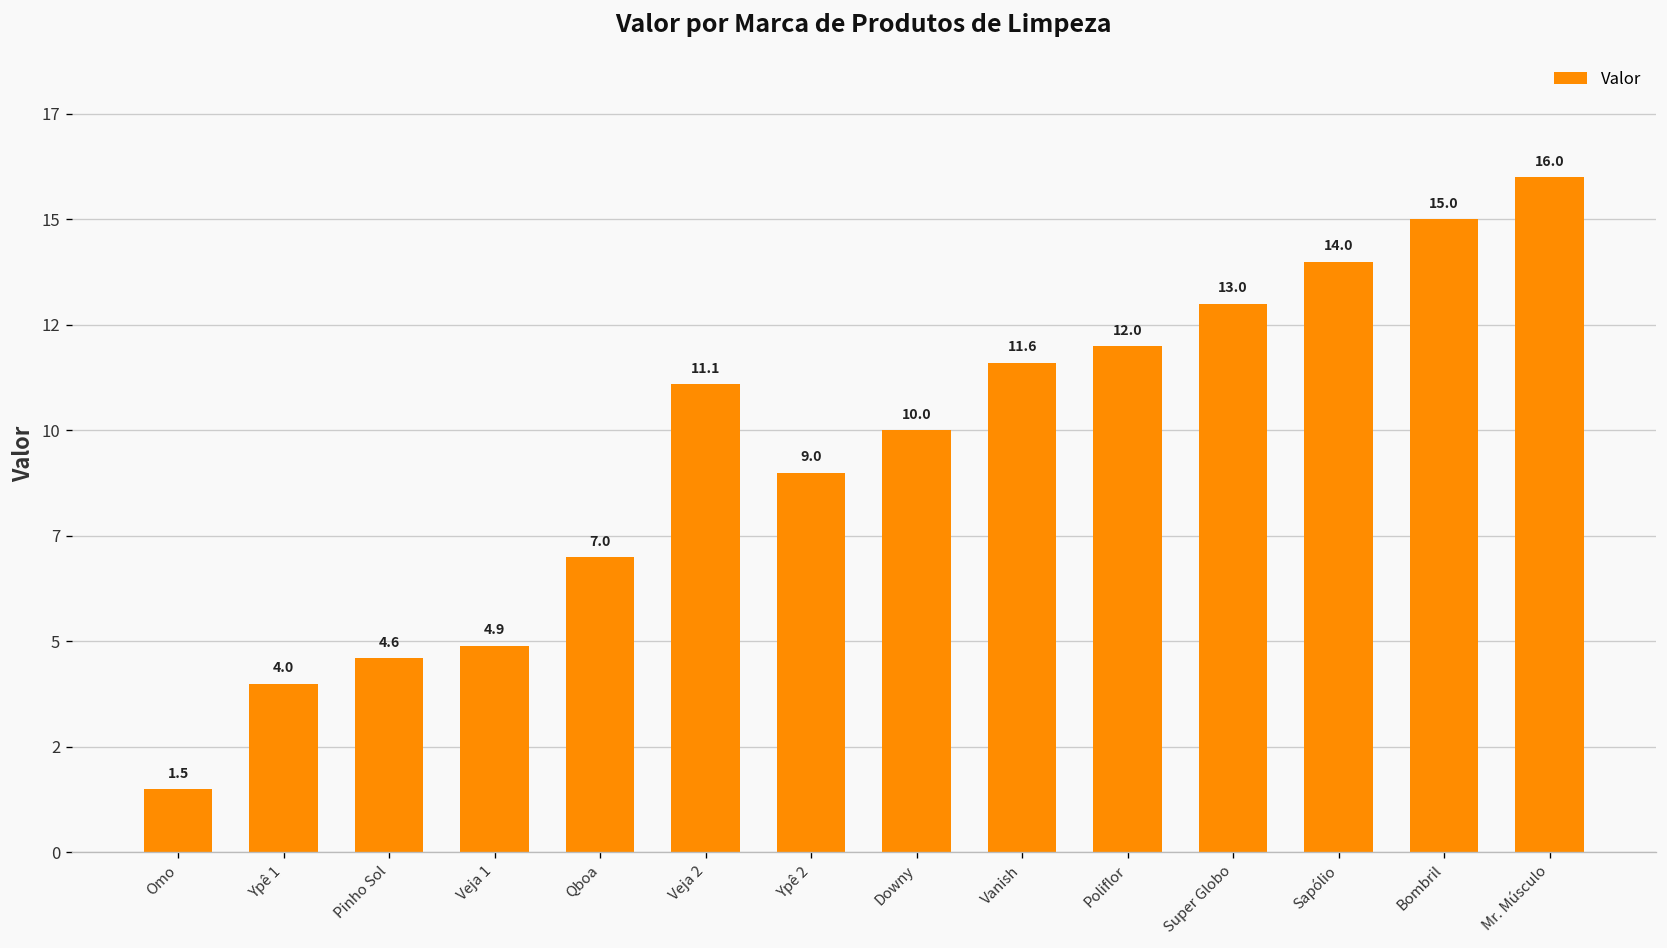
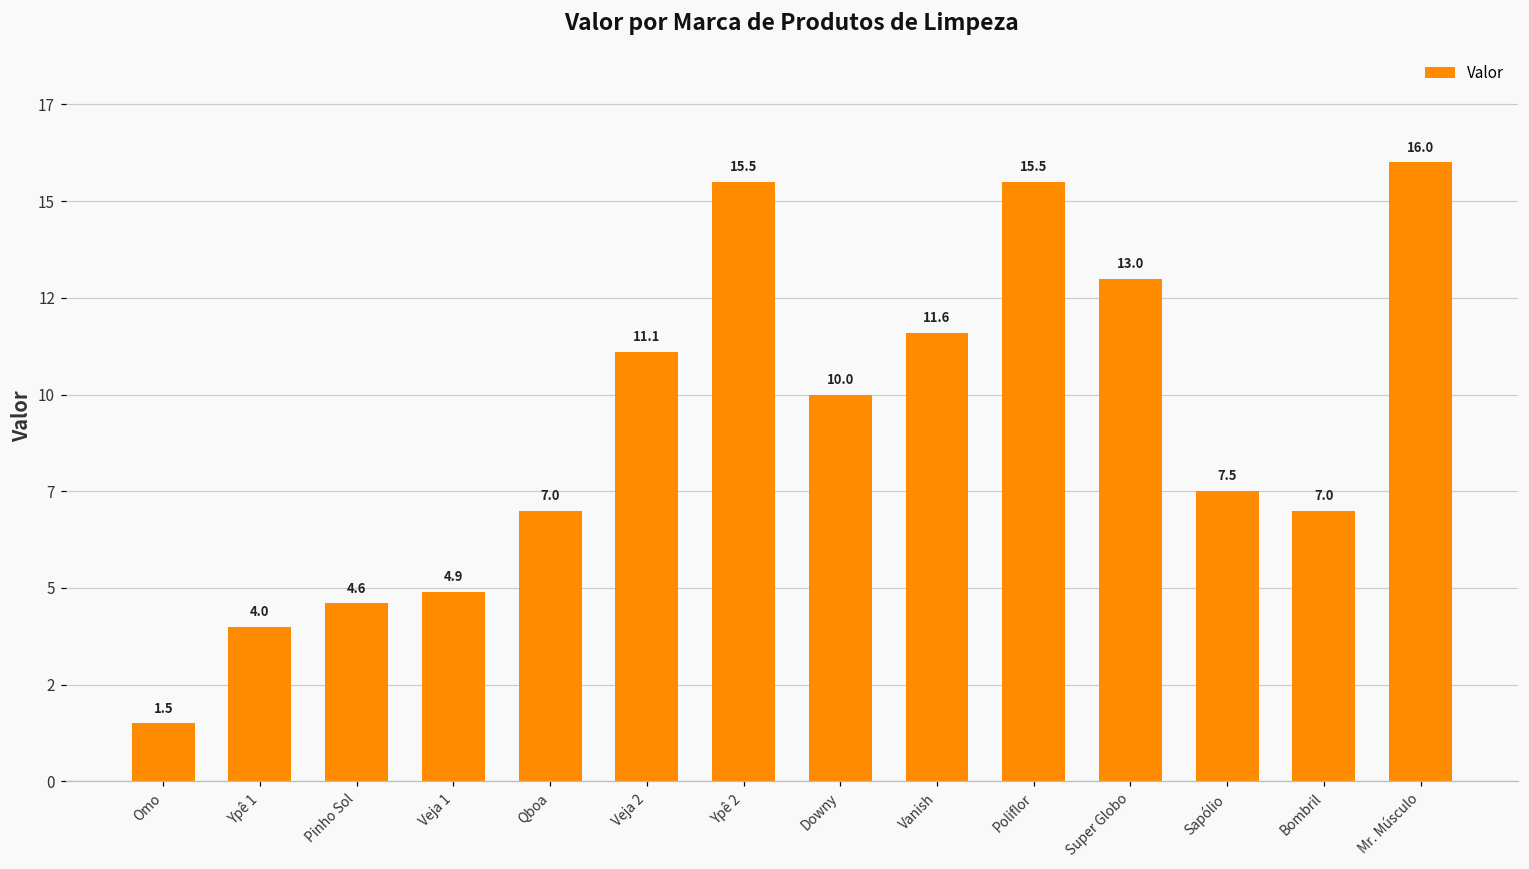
  {
    "Omo": 1.5,
    "Ypê 1": 4.0,
    "Pinho Sol": 4.6,
    "Veja 1": 4.9,
    "Qboa": 7.0,
    "Veja 2": 11.1,
-   "Ypê 2": 9.0,
+   "Ypê 2": 15.5,
    "Downy": 10.0,
    "Vanish": 11.6,
-   "Poliflor": 12.0,
+   "Poliflor": 15.5,
    "Super Globo": 13.0,
-   "Sapólio": 14.0,
-   "Bombril": 15.0,
+   "Sapólio": 7.5,
+   "Bombril": 7.0,
    "Mr. Músculo": 16.0
  }
